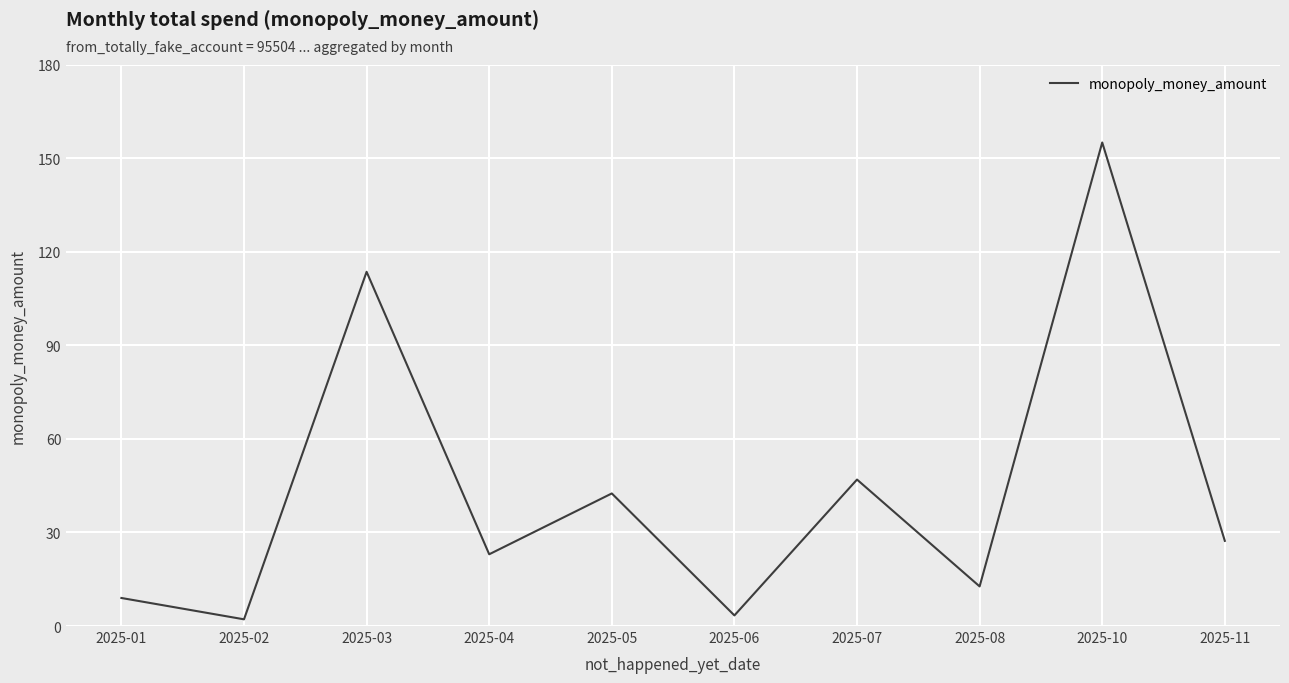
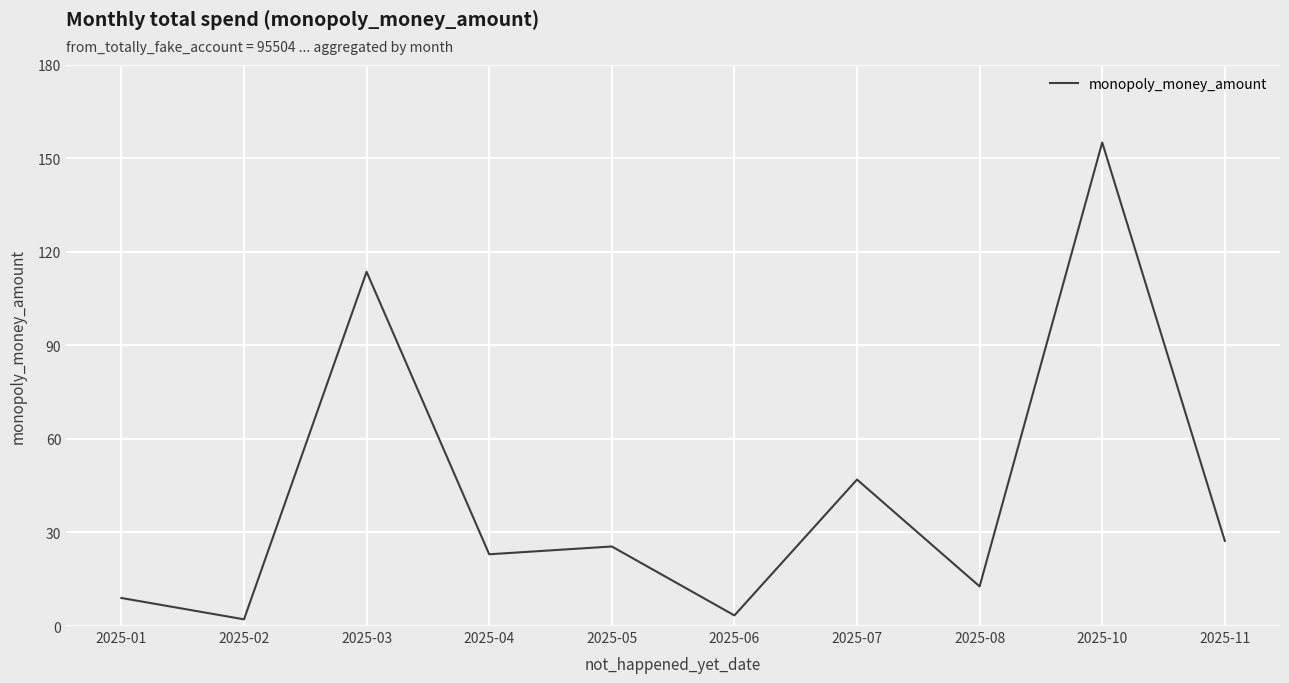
  {
    "2025-01": 9,
    "2025-02": 2,
    "2025-03": 114,
    "2025-04": 23,
-   "2025-05": 43,
+   "2025-05": 26,
    "2025-06": 3,
    "2025-07": 47,
    "2025-08": 13,
    "2025-10": 155,
    "2025-11": 27
  }
